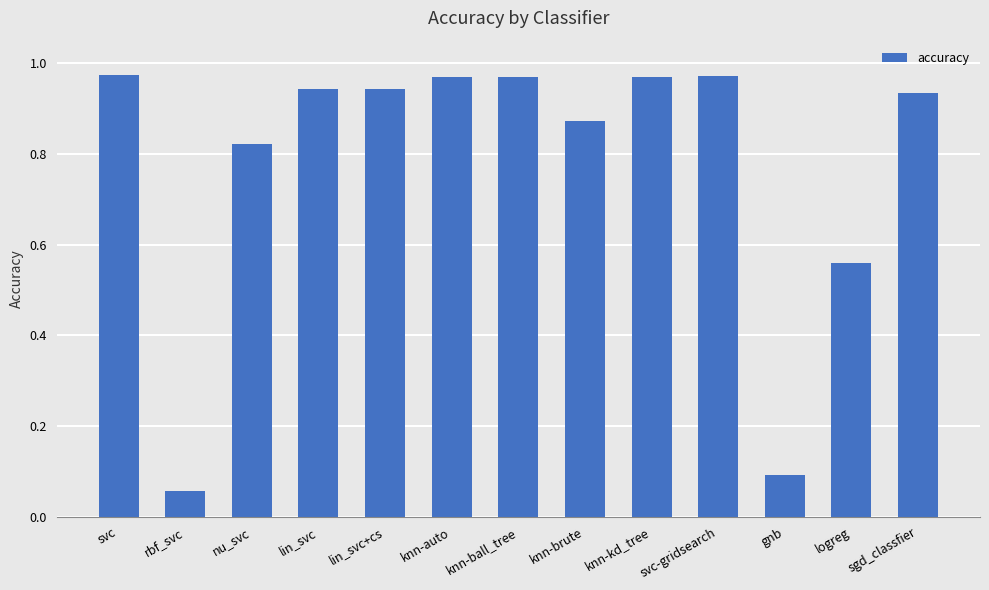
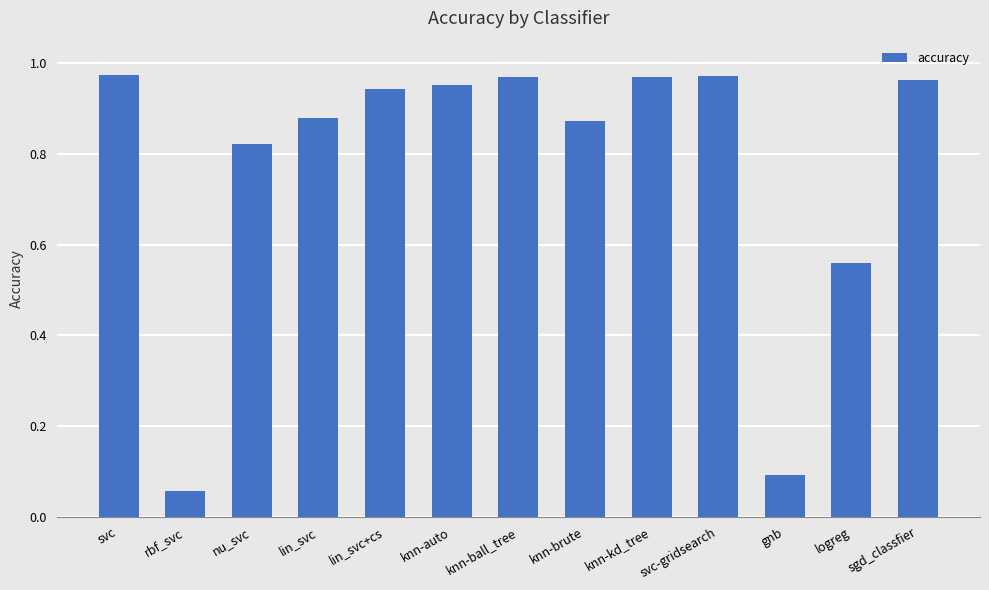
  {
    "svc": 0.97,
    "rbf_svc": 0.06,
    "nu_svc": 0.82,
-   "lin_svc": 0.94,
+   "lin_svc": 0.88,
    "lin_svc+cs": 0.94,
-   "knn-auto": 0.97,
+   "knn-auto": 0.95,
    "knn-ball_tree": 0.97,
    "knn-brute": 0.87,
    "knn-kd_tree": 0.97,
    "svc-gridsearch": 0.97,
    "gnb": 0.09,
    "logreg": 0.56,
-   "sgd_classfier": 0.93
+   "sgd_classfier": 0.96
  }
